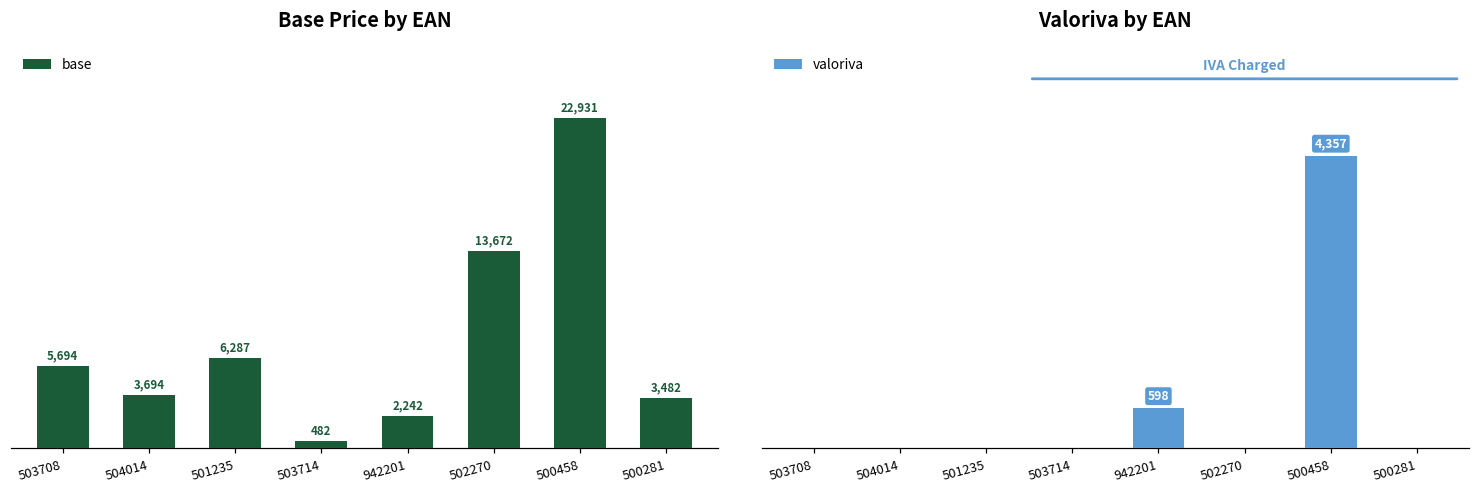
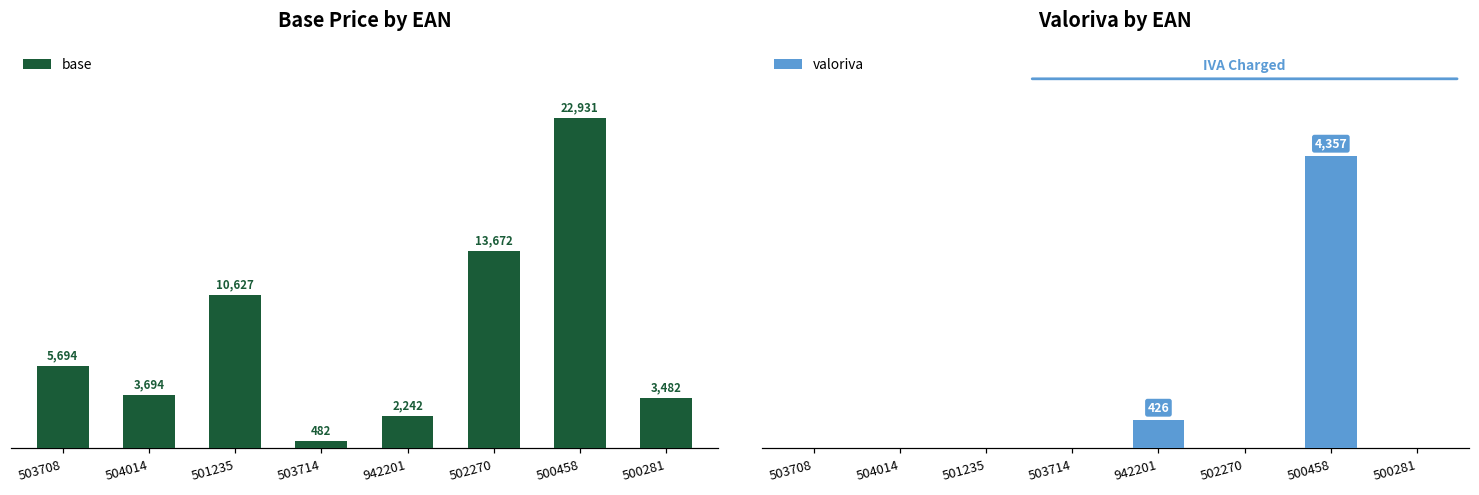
  {
    "Base Price by EAN": {
      "503708": "5,694",
      "504014": "3,694",
-     "501235": "6,287",
+     "501235": "10,627",
      "503714": "482",
      "942201": "2,242",
      "502270": "13,672",
      "500458": "22,931",
      "500281": "3,482"
    },
    "Valoriva by EAN": {
-     "942201": "598"
+     "942201": "426"
    }
  }
